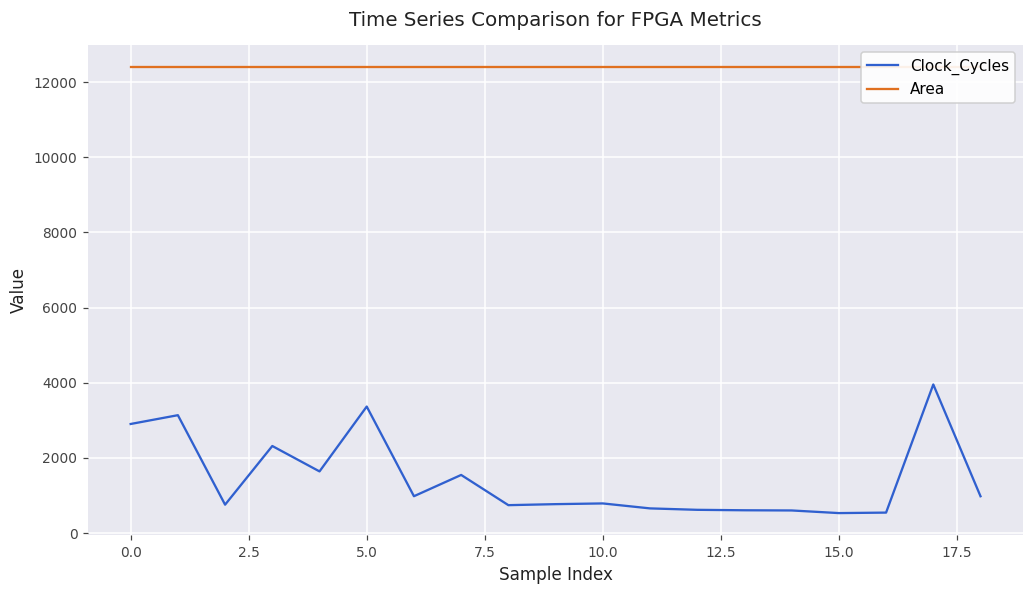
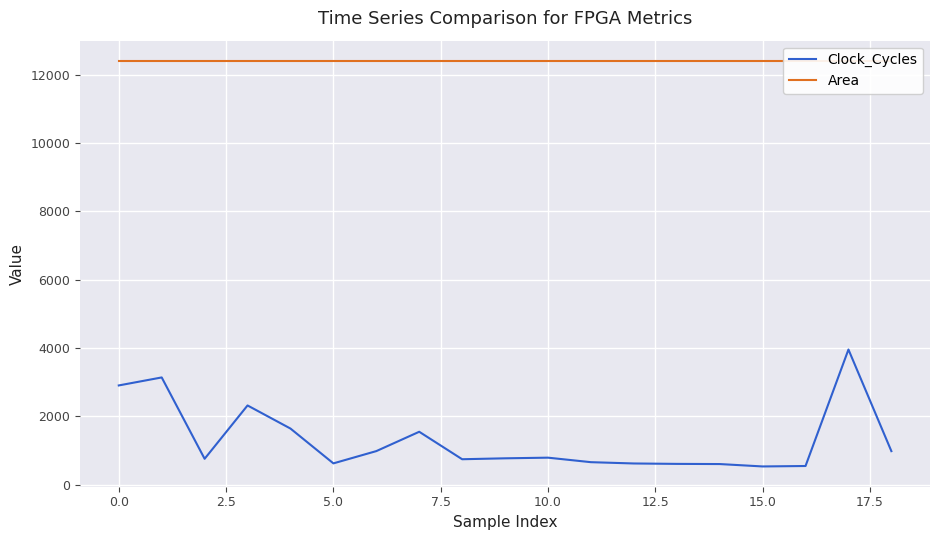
  {
    "Clock_Cycles": {
      "0.0": 2900,
-     "5.0": 3400,
+     "5.0": 600,
      "10.0": 800,
      "15.0": 500
    },
    "Area": {
      "0.0": 12400,
      "5.0": 12400,
      "10.0": 12400,
      "15.0": 12400
    }
  }
